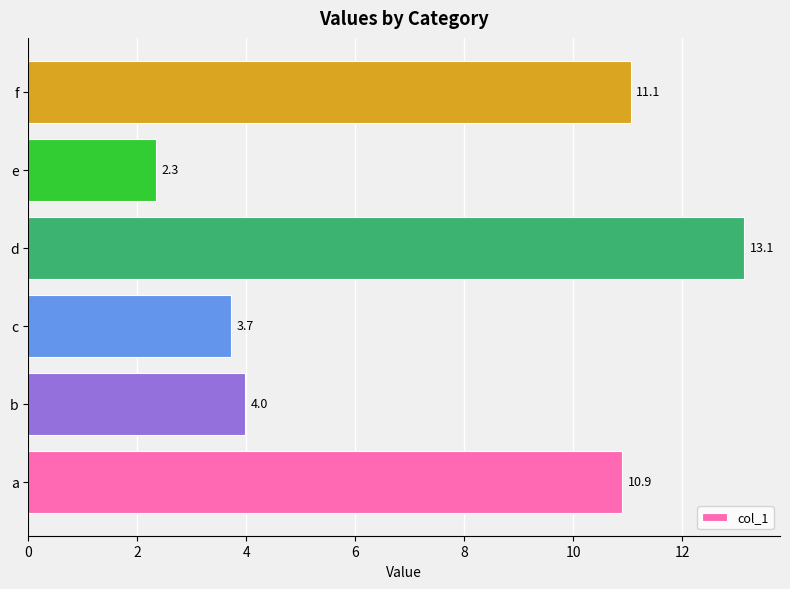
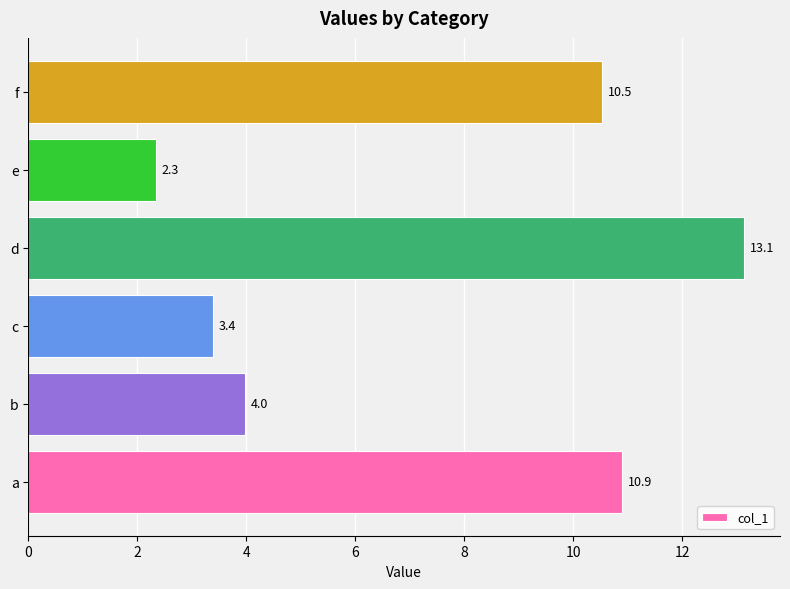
  {
-   "f": 11.1,
+   "f": 10.5,
    "e": 2.3,
    "d": 13.1,
-   "c": 3.7,
+   "c": 3.4,
    "b": 4.0,
    "a": 10.9
  }
